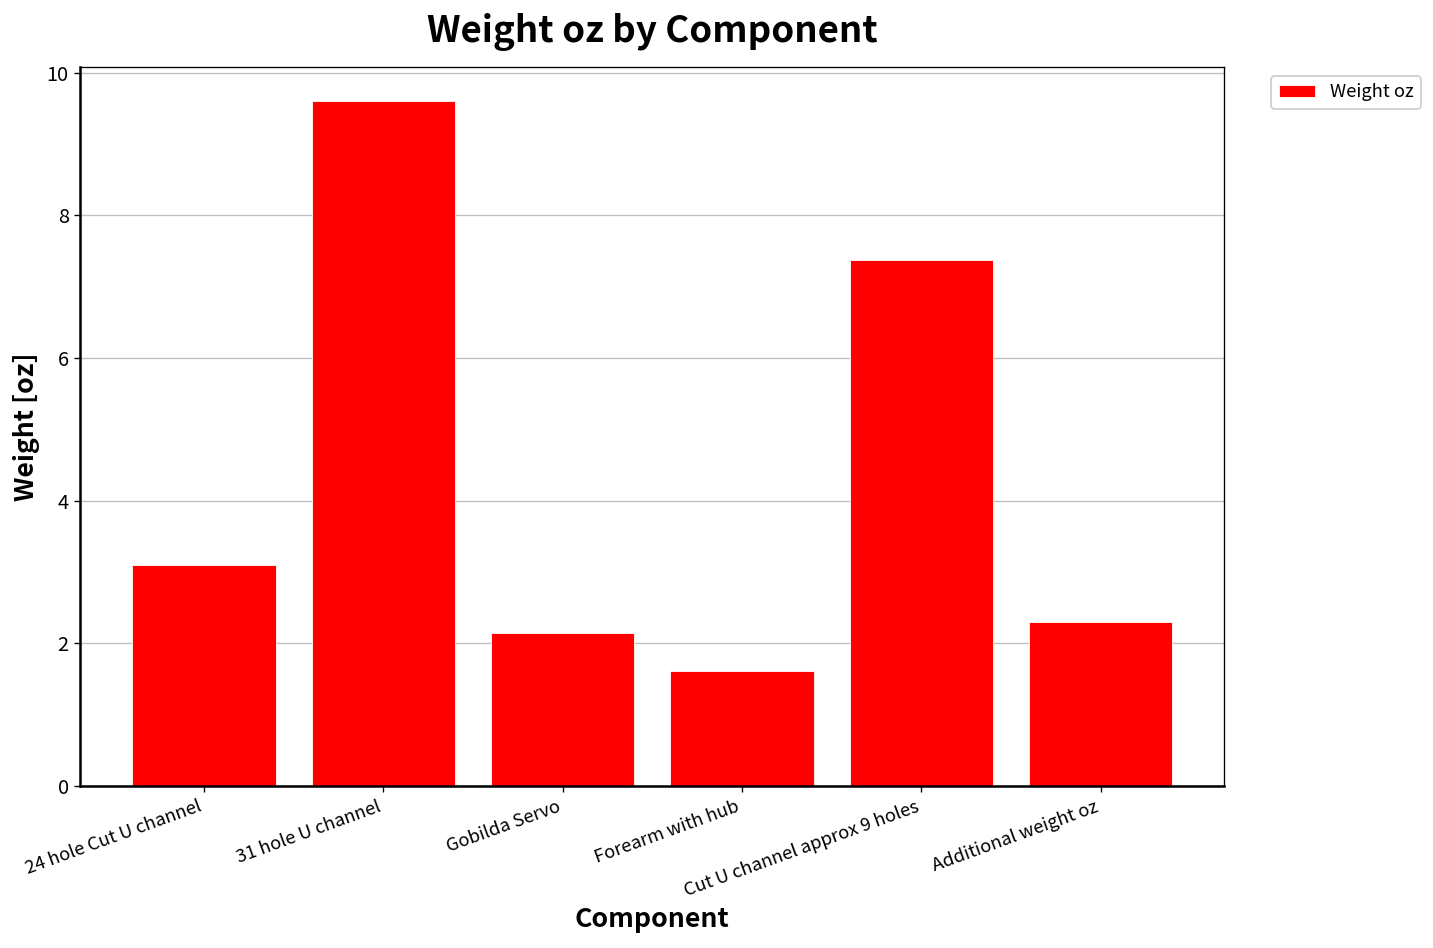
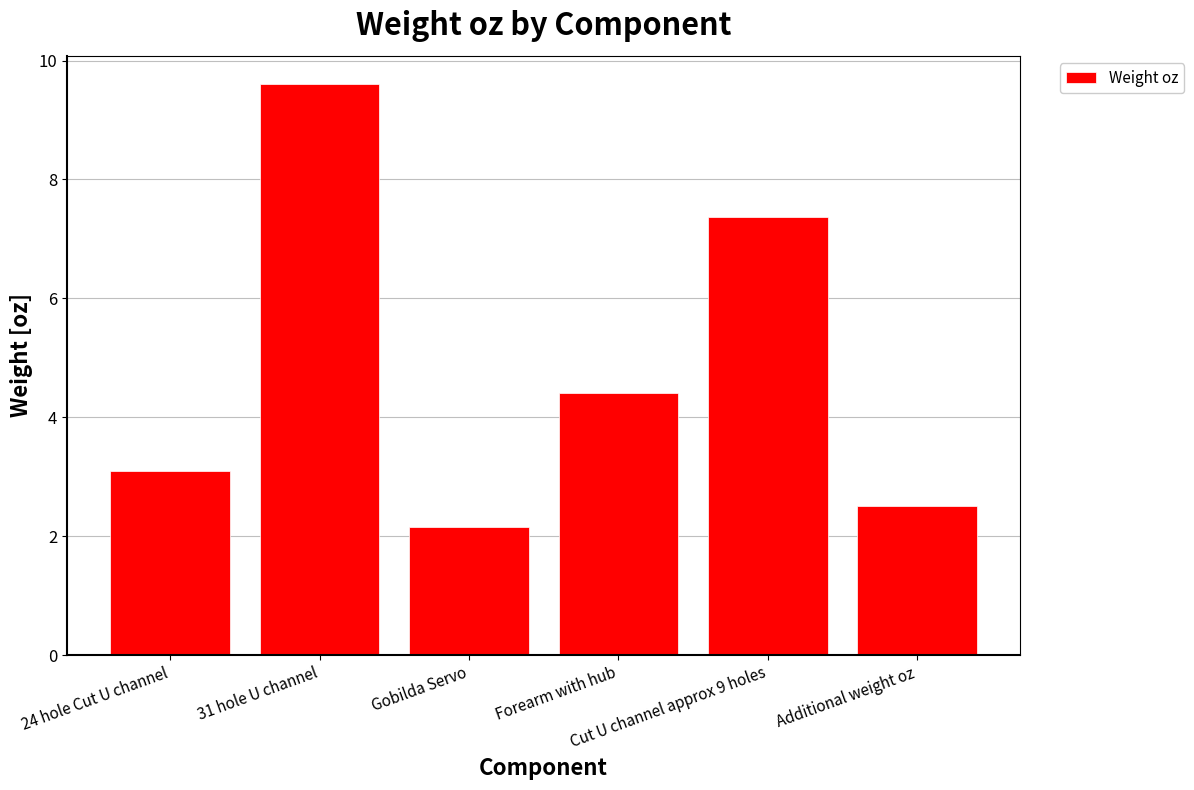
  {
    "24 hole Cut U channel": 3.1,
    "31 hole U channel": 9.6,
    "Gobilda Servo": 2.2,
-   "Forearm with hub": 1.6,
+   "Forearm with hub": 4.4,
    "Cut U channel approx 9 holes": 7.4,
-   "Additional weight oz": 2.3
+   "Additional weight oz": 2.5
  }
